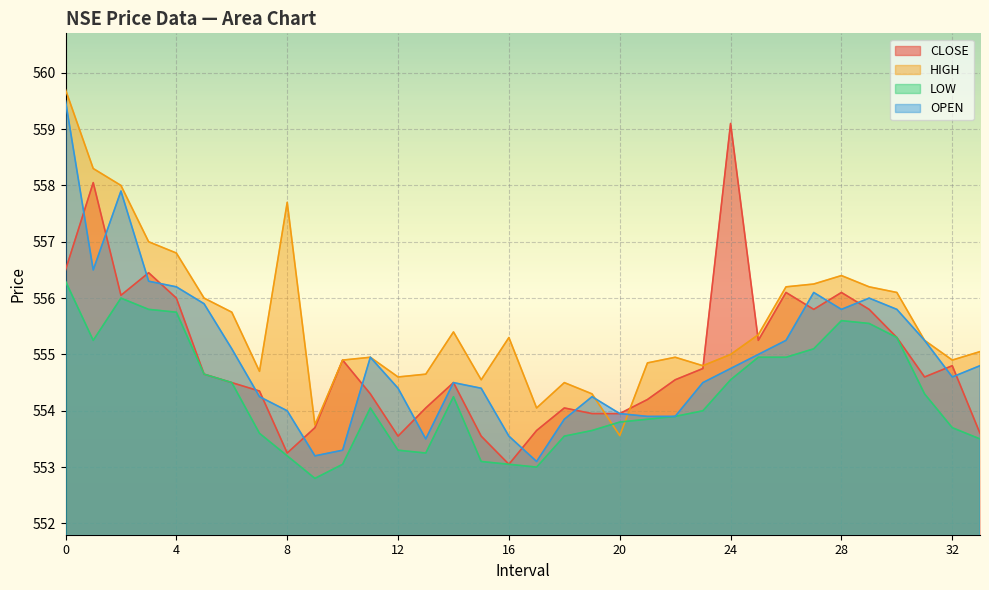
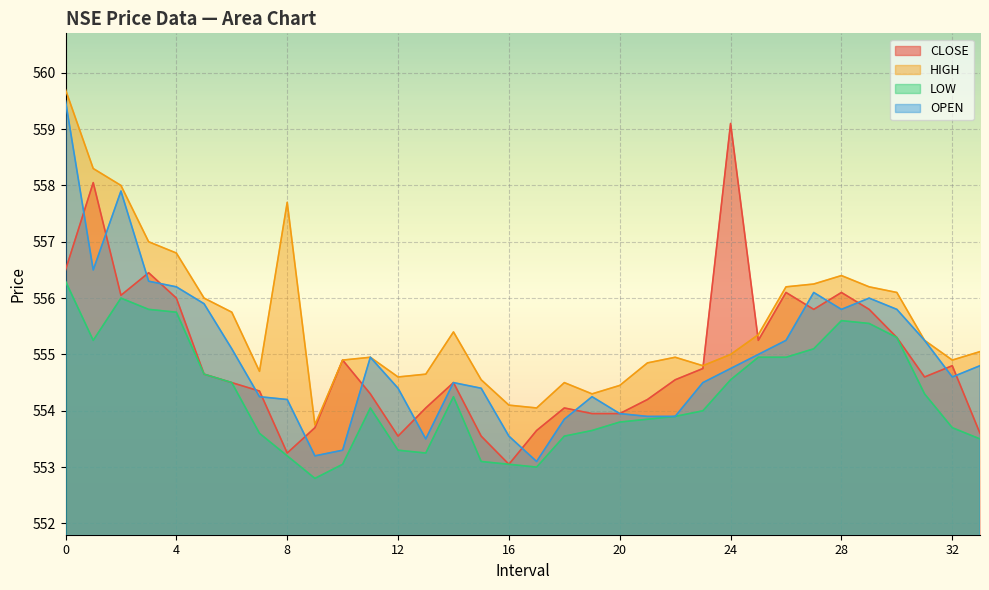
  {
    "CLOSE": {
      "0": 556.5,
      "4": 556.0,
      "8": 553.3,
      "12": 553.6,
      "24": 559.1,
      "28": 556.1,
      "32": 554.8
    },
    "HIGH": {
      "0": 559.7,
      "4": 556.8,
      "8": 557.7,
      "12": 554.6,
-     "16": 555.3,
-     "20": 553.6,
+     "16": 554.1,
+     "20": 554.5,
      "24": 555.0,
      "28": 556.4,
      "32": 554.9
    },
    "LOW": {
      "0": 556.3,
      "4": 555.8,
      "8": 553.2,
      "12": 553.3,
      "20": 553.8,
      "24": 554.6,
      "28": 555.6,
      "32": 553.7
    },
    "OPEN": {
      "0": 559.5,
      "4": 556.2,
-     "8": 554.0,
+     "8": 554.2,
      "12": 554.4,
      "16": 553.6,
      "24": 554.8,
      "28": 555.8,
      "32": 554.6
    }
  }
